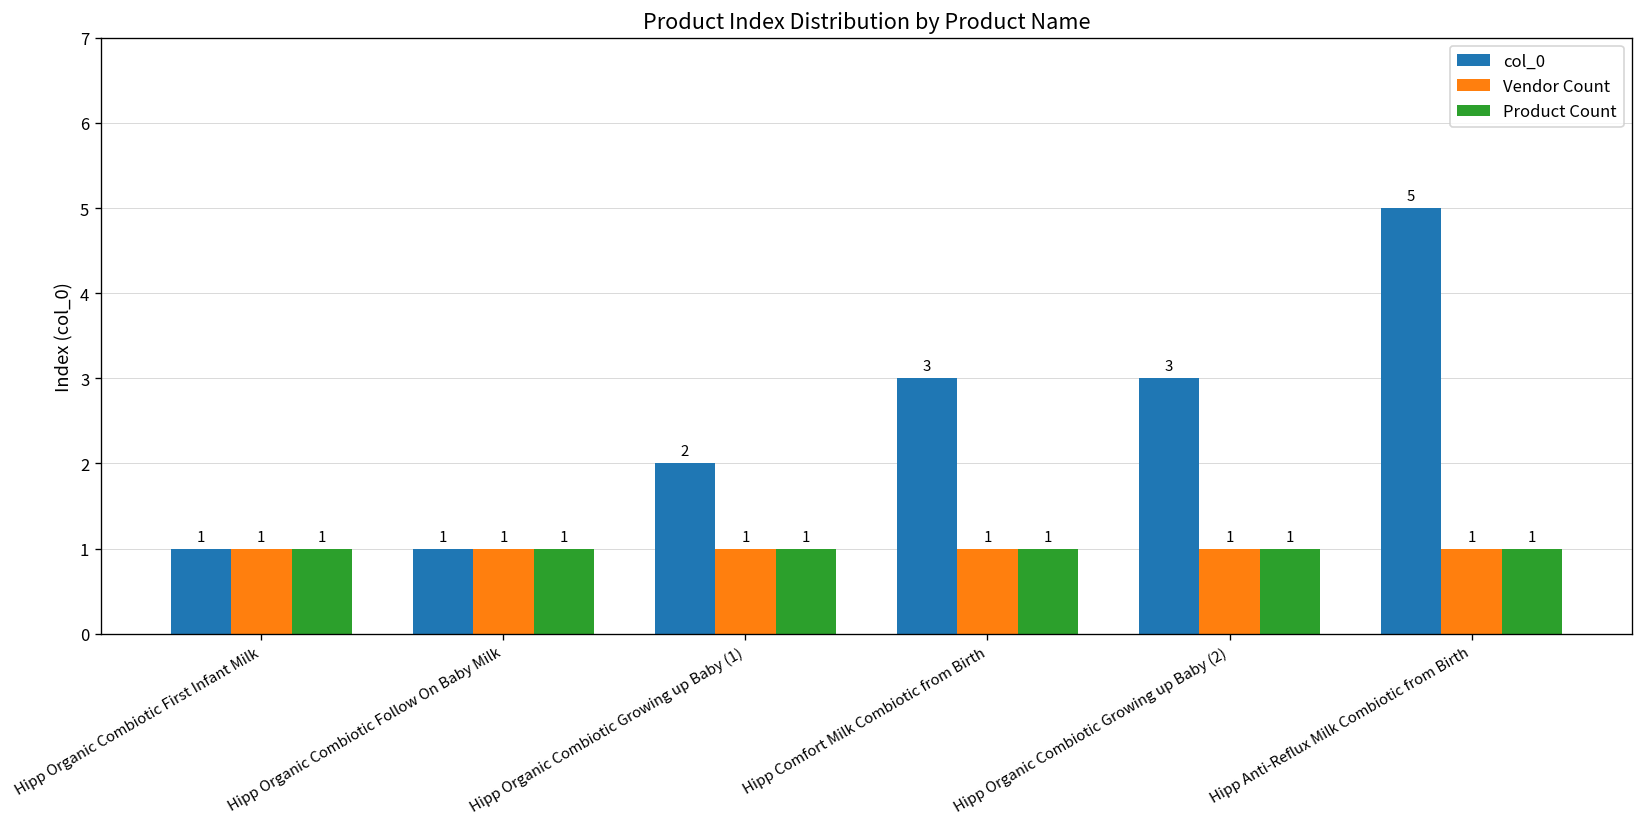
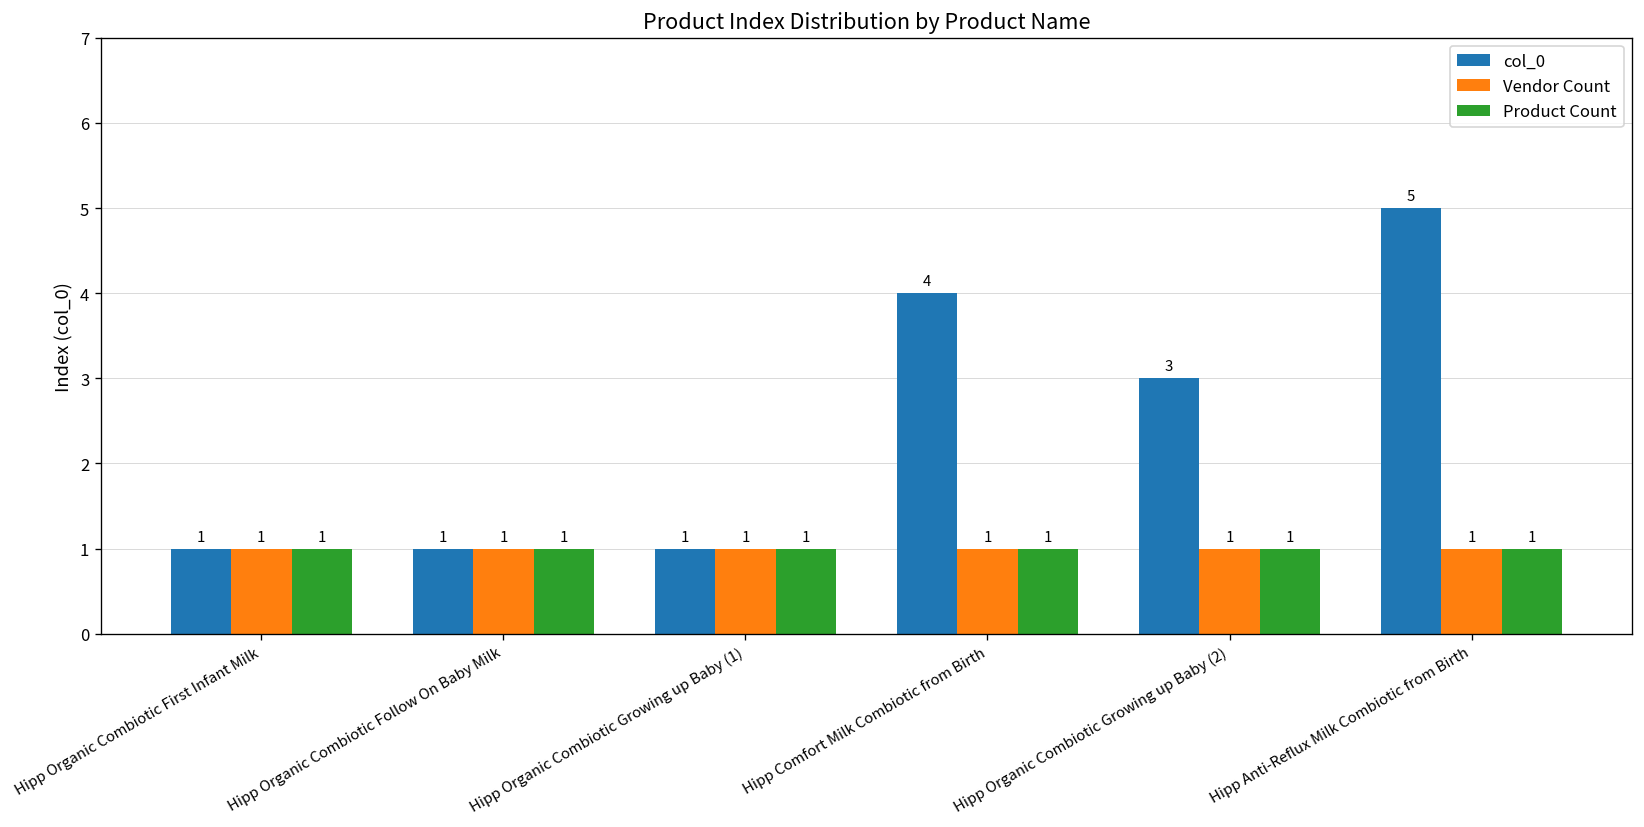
  {
    "col_0": {
      "Hipp Organic Combiotic First Infant Milk": 1,
      "Hipp Organic Combiotic Follow On Baby Milk": 1,
-     "Hipp Organic Combiotic Growing up Baby (1)": 2,
-     "Hipp Comfort Milk Combiotic from Birth": 3,
+     "Hipp Organic Combiotic Growing up Baby (1)": 1,
+     "Hipp Comfort Milk Combiotic from Birth": 4,
      "Hipp Organic Combiotic Growing up Baby (2)": 3,
      "Hipp Anti-Reflux Milk Combiotic from Birth": 5
    },
    "Vendor Count": {
      "Hipp Organic Combiotic First Infant Milk": 1,
      "Hipp Organic Combiotic Follow On Baby Milk": 1,
      "Hipp Organic Combiotic Growing up Baby (1)": 1,
      "Hipp Comfort Milk Combiotic from Birth": 1,
      "Hipp Organic Combiotic Growing up Baby (2)": 1,
      "Hipp Anti-Reflux Milk Combiotic from Birth": 1
    },
    "Product Count": {
      "Hipp Organic Combiotic First Infant Milk": 1,
      "Hipp Organic Combiotic Follow On Baby Milk": 1,
      "Hipp Organic Combiotic Growing up Baby (1)": 1,
      "Hipp Comfort Milk Combiotic from Birth": 1,
      "Hipp Organic Combiotic Growing up Baby (2)": 1,
      "Hipp Anti-Reflux Milk Combiotic from Birth": 1
    }
  }
